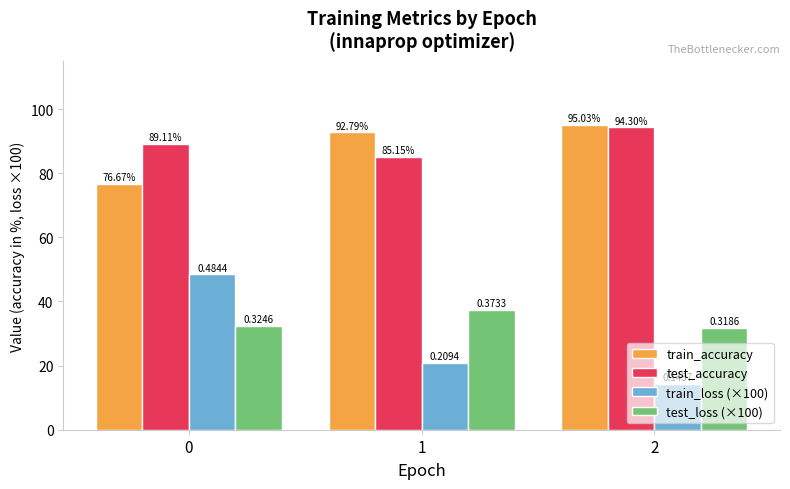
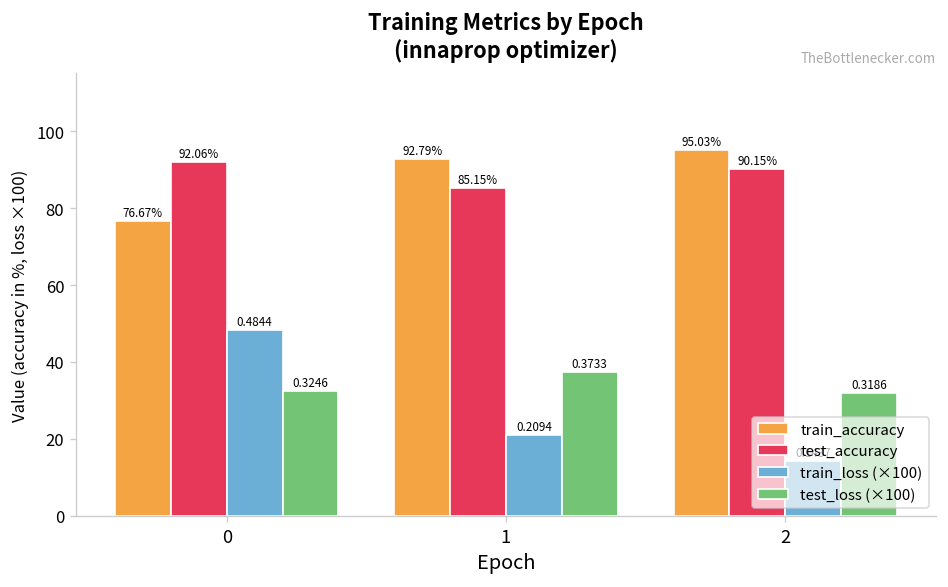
  {
    "train_accuracy": {
      "0": "76.67%",
      "1": "92.79%",
      "2": "95.03%"
    },
    "test_accuracy": {
-     "0": "89.11%",
+     "0": "92.06%",
      "1": "85.15%",
-     "2": "94.30%"
+     "2": "90.15%"
    }
  }
